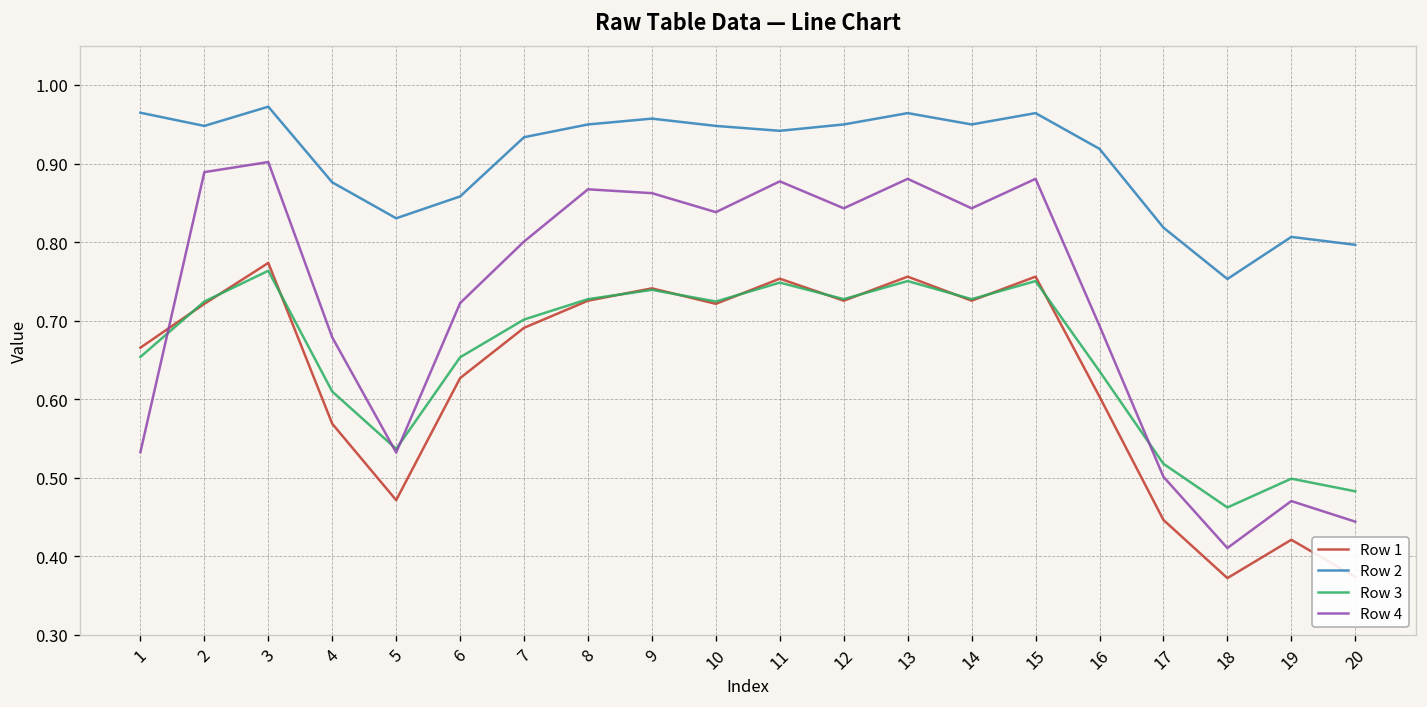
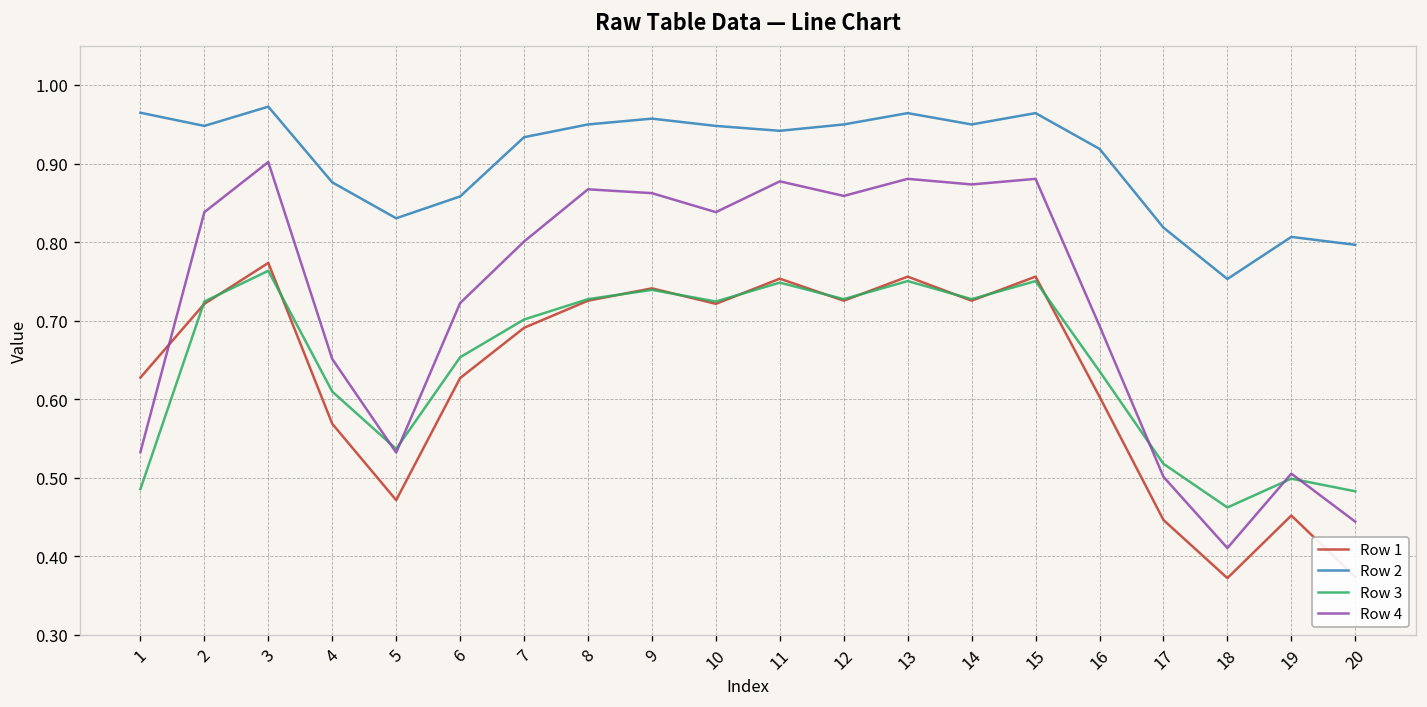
  {
    "Row 1": {
-     "1": 0.67,
+     "1": 0.63,
      "3": 0.77,
      "4": 0.57,
      "5": 0.47,
      "6": 0.63,
      "7": 0.69,
      "11": 0.75,
      "13": 0.76,
      "15": 0.76,
      "16": 0.60,
      "17": 0.45,
      "18": 0.37,
-     "19": 0.42
+     "19": 0.45
    },
    "Row 2": {
      "1": 0.96,
      "2": 0.95,
      "3": 0.97,
      "4": 0.88,
      "5": 0.83,
      "6": 0.86,
      "7": 0.93,
      "8": 0.95,
      "9": 0.96,
      "10": 0.95,
      "11": 0.94,
      "12": 0.95,
      "13": 0.96,
      "14": 0.95,
      "15": 0.96,
      "16": 0.92,
      "17": 0.82,
      "18": 0.75,
      "19": 0.81,
      "20": 0.80
    },
    "Row 3": {
-     "1": 0.65,
+     "1": 0.49,
      "3": 0.76,
      "4": 0.61,
      "5": 0.54,
      "6": 0.65,
      "7": 0.70,
      "11": 0.75,
      "13": 0.75,
      "15": 0.75,
      "16": 0.64,
      "17": 0.52,
      "18": 0.46,
      "19": 0.50,
      "20": 0.48
    },
    "Row 4": {
      "1": 0.53,
-     "2": 0.89,
+     "2": 0.84,
      "3": 0.90,
-     "4": 0.68,
+     "4": 0.65,
      "5": 0.53,
      "6": 0.72,
      "7": 0.80,
      "8": 0.87,
      "9": 0.86,
      "10": 0.84,
      "11": 0.88,
-     "12": 0.84,
+     "12": 0.86,
      "13": 0.88,
-     "14": 0.84,
+     "14": 0.87,
      "15": 0.88,
      "16": 0.69,
      "17": 0.50,
      "18": 0.41,
-     "19": 0.47,
+     "19": 0.51,
      "20": 0.44
    }
  }
